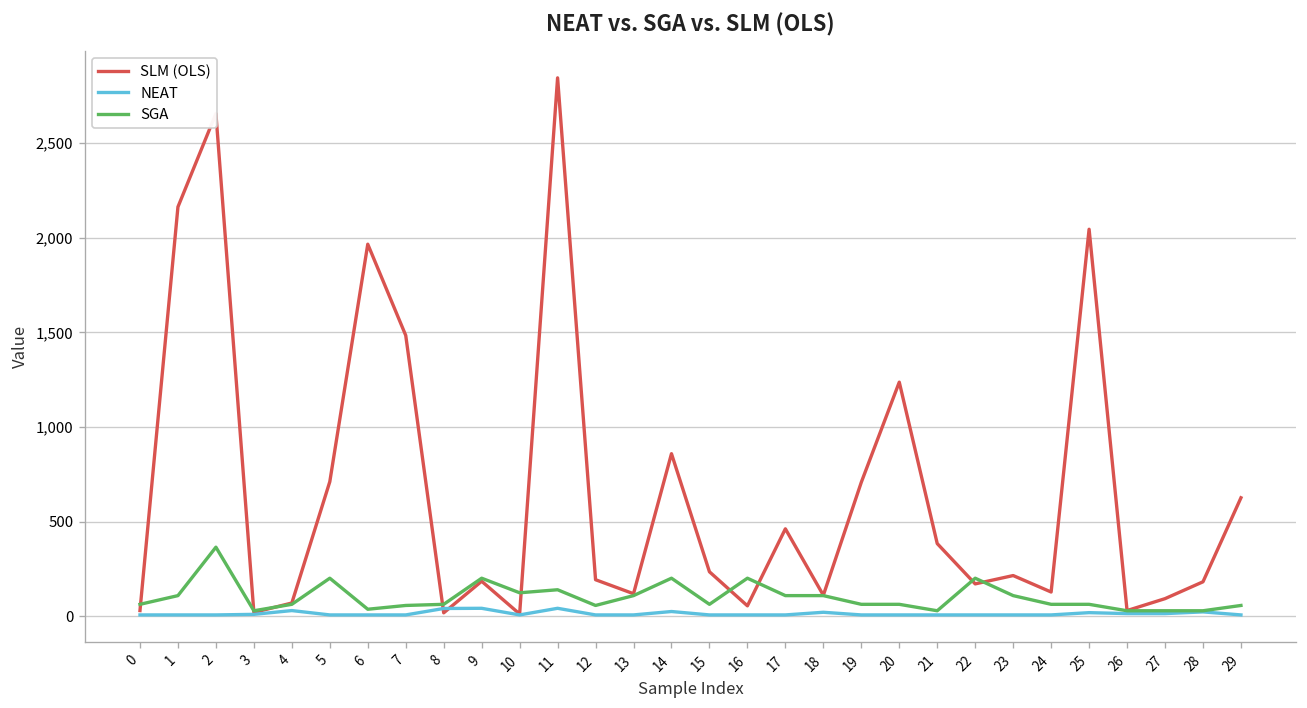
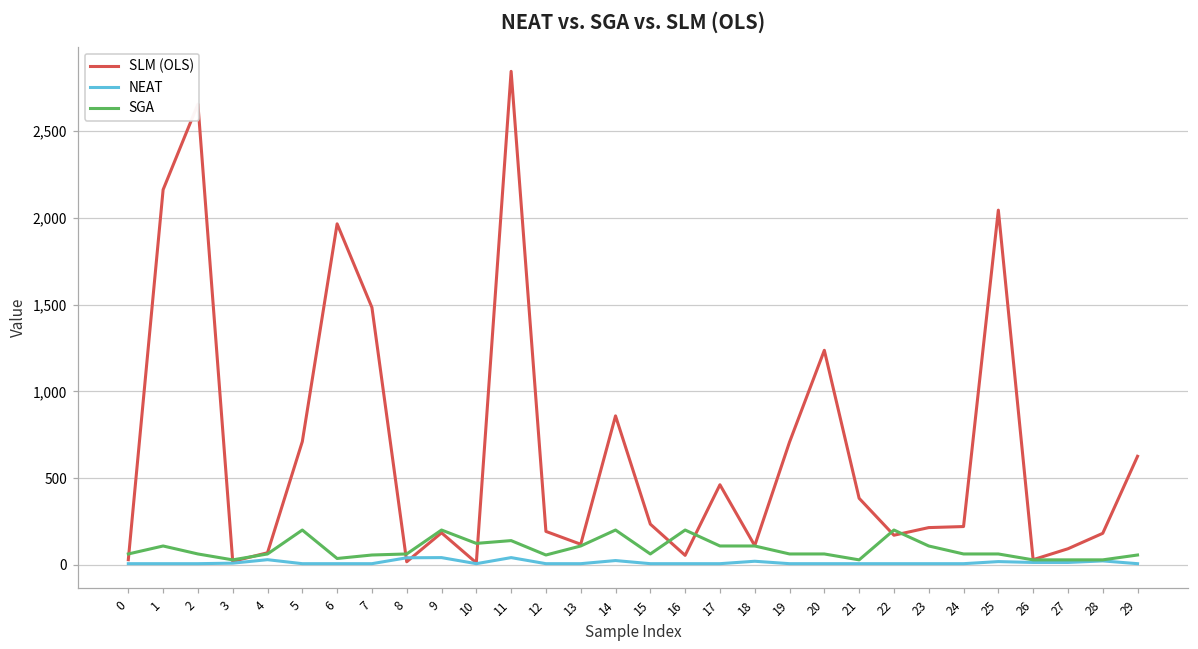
  {
    "SLM (OLS)": {
      "0": "30",
      "1": "2,160",
      "5": "710",
      "6": "1,970",
      "7": "1,480",
      "8": "20",
      "9": "190",
      "11": "2,850",
      "12": "190",
      "14": "860",
      "15": "240",
      "16": "60",
      "17": "460",
      "19": "710",
      "20": "1,240",
      "21": "380",
      "22": "170",
      "23": "220",
-     "24": "130",
+     "24": "220",
      "25": "2,050",
      "27": "90",
      "28": "180",
      "29": "630"
    },
    "NEAT": {
      "0": "10",
      "1": "10",
      "2": "10",
      "4": "30",
      "5": "10",
      "6": "10",
      "7": "10",
      "8": "40",
      "9": "40",
      "11": "40",
      "12": "10",
      "13": "10",
      "14": "30",
      "15": "10",
      "16": "10",
      "17": "10",
      "18": "20",
      "19": "10",
      "20": "10",
      "21": "10",
      "22": "10",
      "23": "10",
      "24": "10",
      "25": "20",
      "29": "10"
    },
    "SGA": {
      "0": "60",
      "1": "110",
-     "2": "370",
+     "2": "60",
      "5": "200",
      "6": "40",
      "7": "60",
      "8": "60",
      "9": "200",
      "10": "120",
      "11": "140",
      "12": "60",
      "14": "200",
      "15": "60",
      "16": "200",
      "17": "110",
      "19": "60",
      "20": "60",
      "21": "30",
      "22": "200",
      "23": "110",
      "24": "60",
      "25": "60",
      "29": "60"
    }
  }
